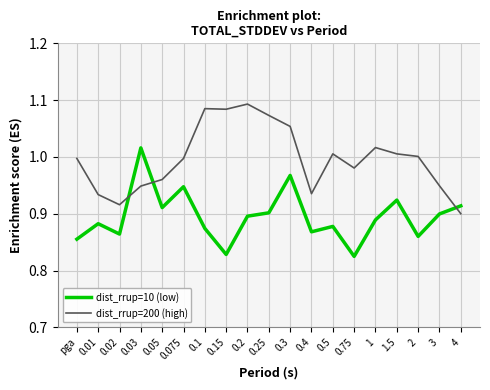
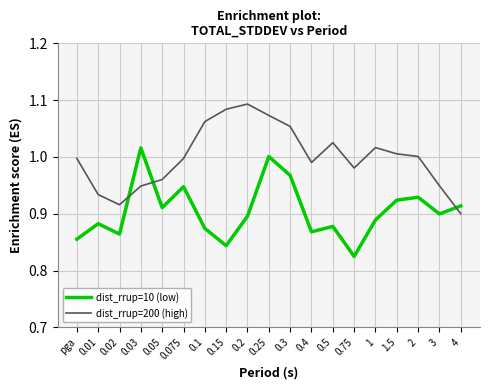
  {
    "dist_rrup=10 (low)": {
      "pga": 0.86,
      "0.01": 0.88,
      "0.02": 0.86,
      "0.03": 1.02,
      "0.05": 0.91,
      "0.075": 0.95,
      "0.1": 0.87,
-     "0.15": 0.83,
+     "0.15": 0.84,
      "0.2": 0.90,
-     "0.25": 0.90,
+     "0.25": 1.00,
      "0.3": 0.97,
      "0.4": 0.87,
      "0.5": 0.88,
      "0.75": 0.82,
      "1": 0.89,
      "1.5": 0.92,
-     "2": 0.86,
+     "2": 0.93,
      "3": 0.90,
      "4": 0.91
    },
    "dist_rrup=200 (high)": {
      "pga": 1.00,
      "0.01": 0.93,
      "0.02": 0.92,
      "0.03": 0.95,
      "0.05": 0.96,
      "0.075": 1.00,
-     "0.1": 1.09,
+     "0.1": 1.06,
      "0.15": 1.08,
      "0.2": 1.09,
      "0.25": 1.07,
      "0.3": 1.05,
-     "0.4": 0.94,
-     "0.5": 1.01,
+     "0.4": 0.99,
+     "0.5": 1.03,
      "0.75": 0.98,
      "1": 1.02,
      "1.5": 1.01,
      "2": 1.00,
      "3": 0.95,
      "4": 0.90
    }
  }
